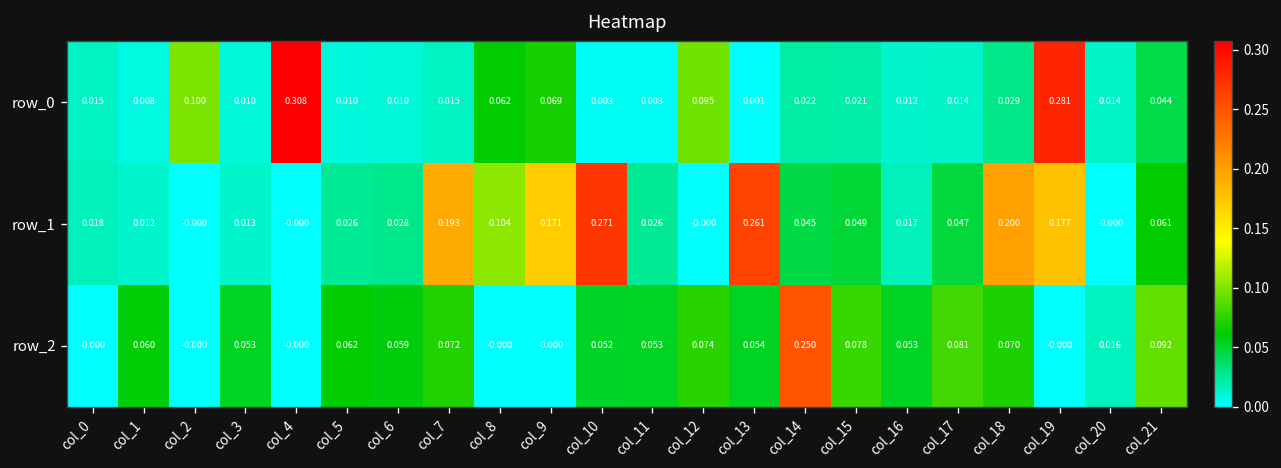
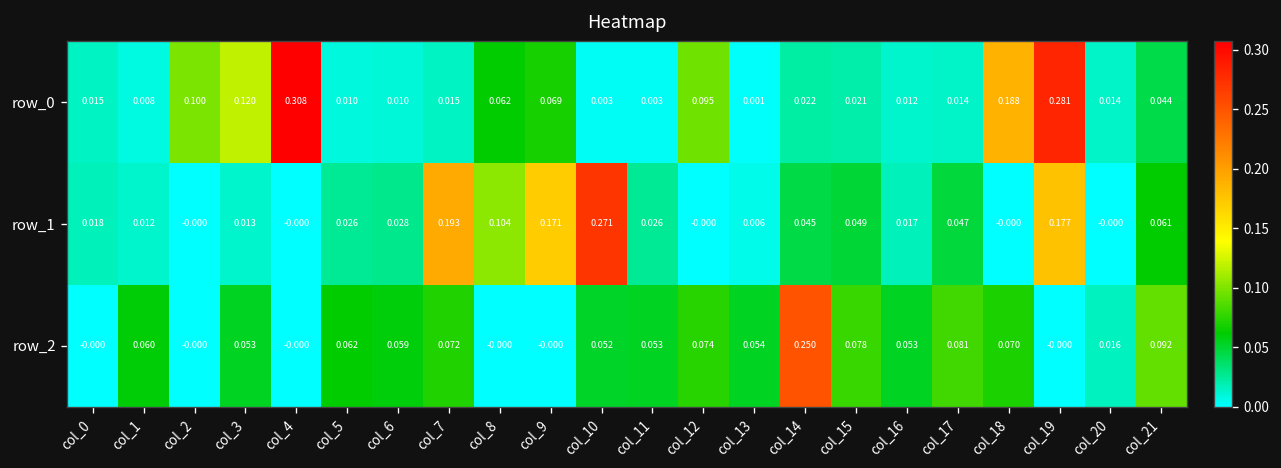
  {
    "row_0": {
      "col_0": 0.015,
      "col_1": 0.008,
      "col_2": 0.100,
-     "col_3": 0.010,
+     "col_3": 0.120,
      "col_4": 0.308,
      "col_5": 0.010,
      "col_6": 0.010,
      "col_7": 0.015,
      "col_8": 0.062,
      "col_9": 0.069,
      "col_10": 0.003,
      "col_11": 0.003,
      "col_12": 0.095,
      "col_13": 0.001,
      "col_14": 0.022,
      "col_15": 0.021,
      "col_16": 0.012,
      "col_17": 0.014,
-     "col_18": 0.029,
+     "col_18": 0.188,
      "col_19": 0.281,
      "col_20": 0.014,
      "col_21": 0.044
    },
    "row_1": {
      "col_0": 0.018,
      "col_1": 0.012,
      "col_2": -0.000,
      "col_3": 0.013,
      "col_4": -0.000,
      "col_5": 0.026,
      "col_6": 0.028,
      "col_7": 0.193,
      "col_8": 0.104,
      "col_9": 0.171,
      "col_10": 0.271,
      "col_11": 0.026,
      "col_12": -0.000,
-     "col_13": 0.261,
+     "col_13": 0.006,
      "col_14": 0.045,
      "col_15": 0.049,
      "col_16": 0.017,
      "col_17": 0.047,
-     "col_18": 0.200,
+     "col_18": -0.000,
      "col_19": 0.177,
      "col_20": -0.000,
      "col_21": 0.061
    },
    "row_2": {
      "col_0": -0.000,
      "col_1": 0.060,
      "col_2": -0.000,
      "col_3": 0.053,
      "col_4": -0.000,
      "col_5": 0.062,
      "col_6": 0.059,
      "col_7": 0.072,
      "col_8": -0.000,
      "col_9": -0.000,
      "col_10": 0.052,
      "col_11": 0.053,
      "col_12": 0.074,
      "col_13": 0.054,
      "col_14": 0.250,
      "col_15": 0.078,
      "col_16": 0.053,
      "col_17": 0.081,
      "col_18": 0.070,
      "col_19": -0.000,
      "col_20": 0.016,
      "col_21": 0.092
    }
  }
